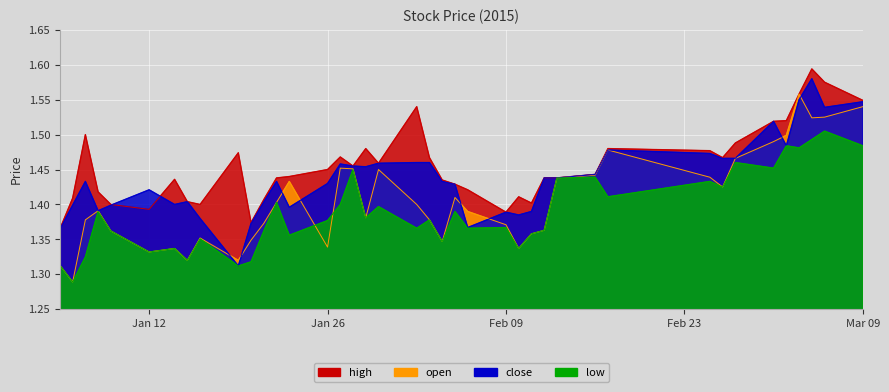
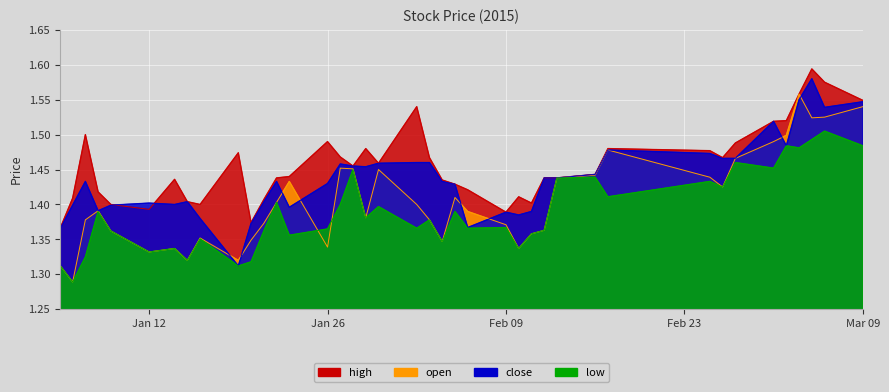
  {
    "high": {
      "Jan 12": 1.39,
-     "Jan 26": 1.45
+     "Jan 26": 1.49
    },
    "open": {
      "Jan 26": 1.34,
      "Feb 09": 1.37,
      "Mar 09": 1.54
    },
    "close": {
-     "Jan 12": 1.42,
+     "Jan 12": 1.40,
      "Jan 26": 1.43
    },
    "low": {
-     "Jan 26": 1.38,
+     "Jan 26": 1.37,
      "Feb 09": 1.37,
      "Mar 09": 1.48
    }
  }
